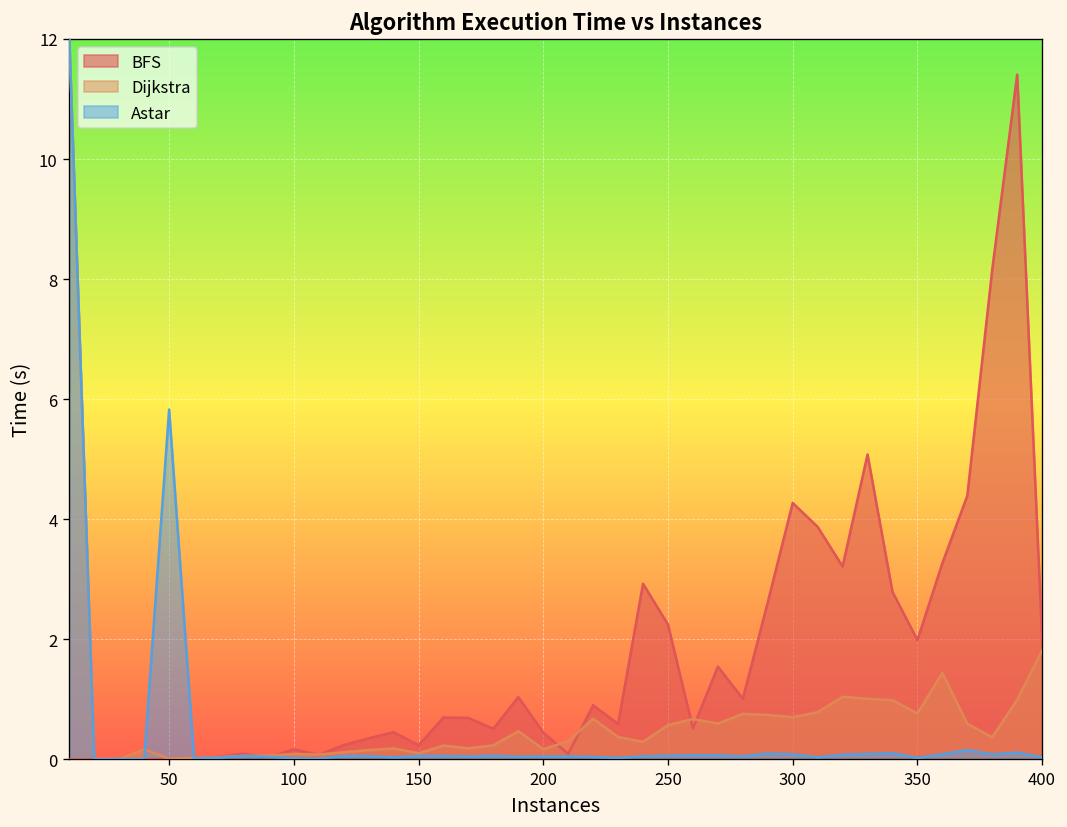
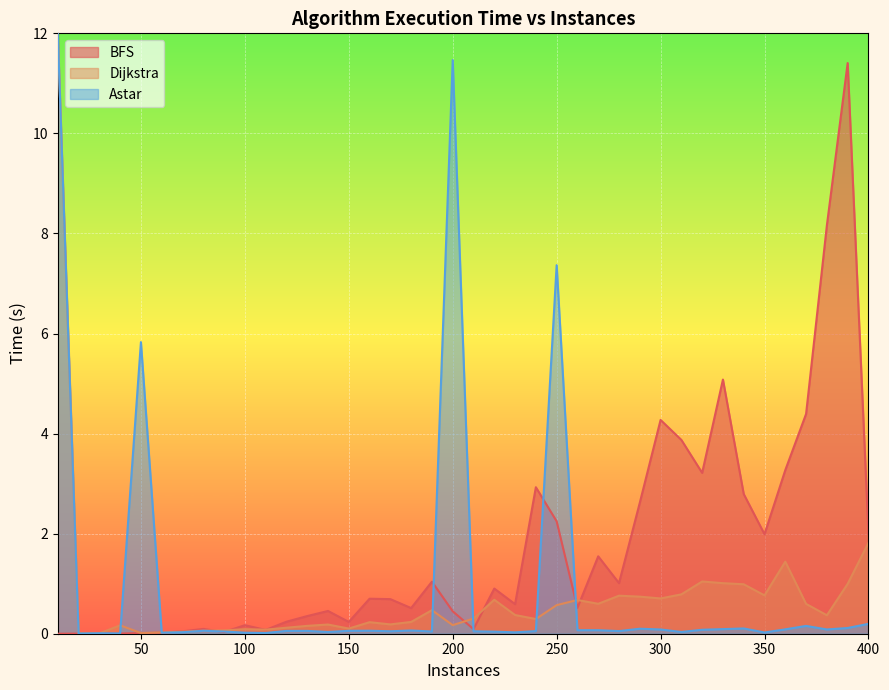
  {
    "Astar": {
      "50": 5.8,
      "100": 0.0,
-     "200": 0.0,
-     "250": 0.1,
+     "200": 11.5,
+     "250": 7.4,
      "300": 0.1,
      "350": 0.0,
-     "400": 0.0
+     "400": 0.2
    }
  }
